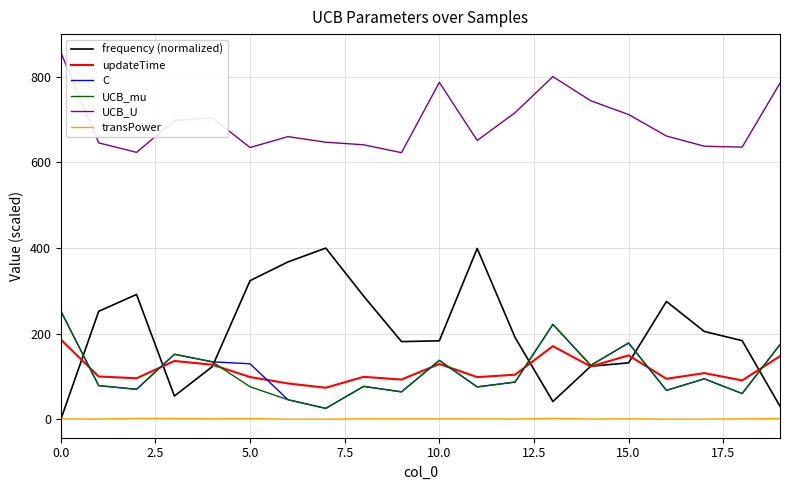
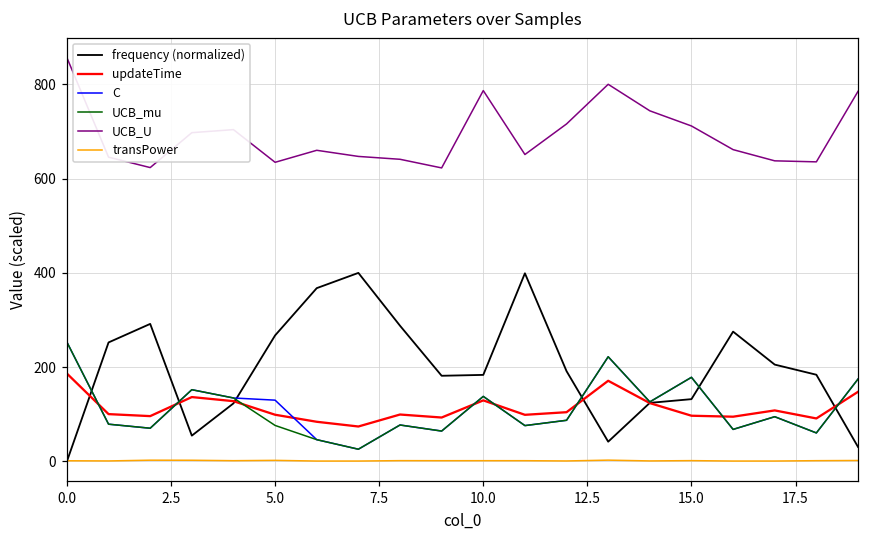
  {
    "frequency (normalized)": {
-     "5.0": 320,
+     "5.0": 270,
      "10.0": 180,
      "15.0": 130
    },
    "updateTime": {
      "0.0": 190,
      "5.0": 100,
      "10.0": 130,
-     "15.0": 150
+     "15.0": 100
    },
    "C": {
      "5.0": 130
    },
    "UCB_mu": {
      "5.0": 80
    },
    "UCB_U": {
      "0.0": 860,
      "5.0": 630,
      "10.0": 790,
      "15.0": 710
    },
    "transPower": {
      "5.0": 0,
      "10.0": 0,
      "15.0": 0
    }
  }
